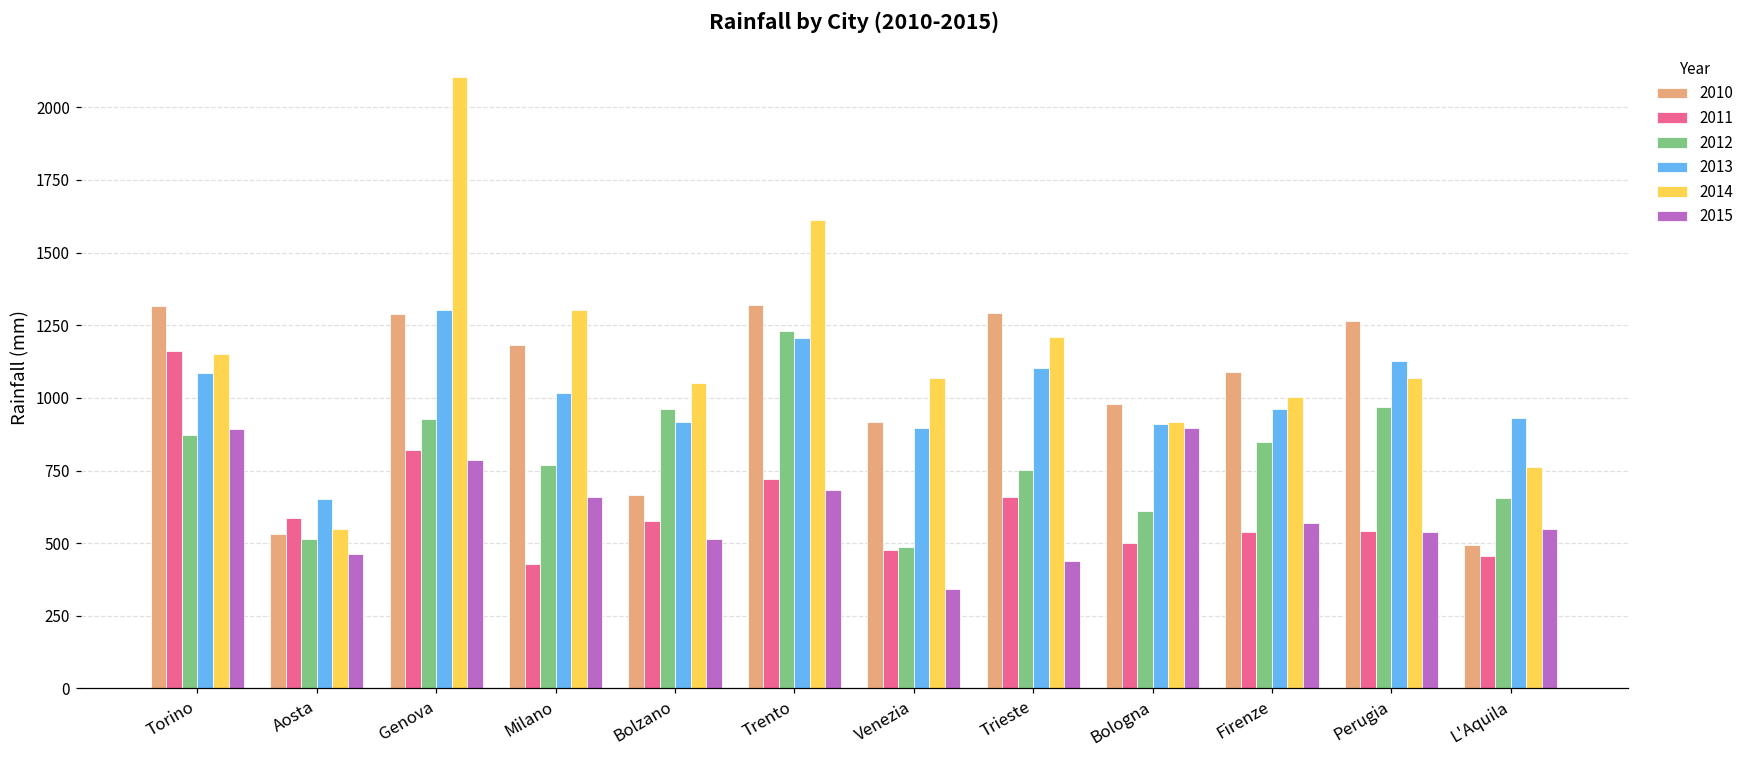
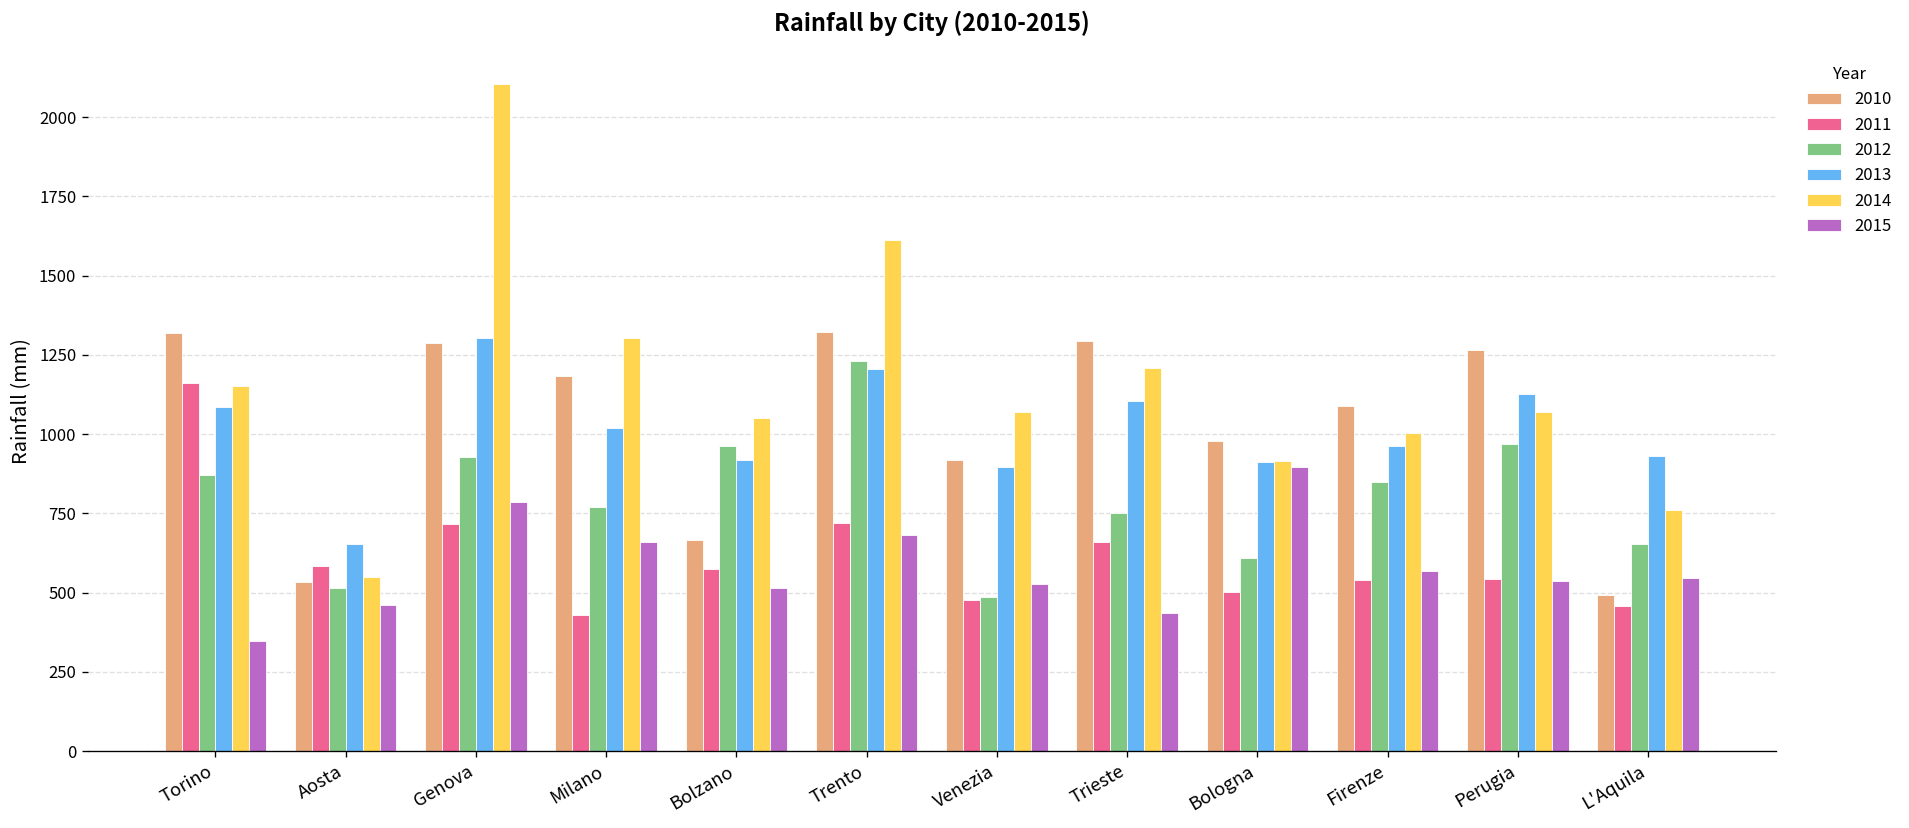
  {
    "2010": {
      "Torino": 1320,
      "Aosta": 530,
      "Genova": 1290,
      "Milano": 1180,
      "Bolzano": 670,
      "Trento": 1320,
      "Venezia": 920,
      "Trieste": 1290,
      "Bologna": 980,
      "Firenze": 1090,
      "Perugia": 1270,
      "L'Aquila": 490
    },
    "2011": {
      "Torino": 1160,
      "Aosta": 590,
-     "Genova": 820,
+     "Genova": 720,
      "Milano": 430,
      "Bolzano": 580,
      "Trento": 720,
      "Venezia": 480,
      "Trieste": 660,
      "Bologna": 500,
      "Firenze": 540,
      "Perugia": 540,
      "L'Aquila": 460
    },
    "2012": {
      "Torino": 870,
      "Aosta": 510,
      "Genova": 930,
      "Milano": 770,
      "Bolzano": 960,
      "Trento": 1230,
      "Venezia": 490,
      "Trieste": 750,
      "Bologna": 610,
      "Firenze": 850,
      "Perugia": 970,
      "L'Aquila": 650
    },
    "2013": {
      "Torino": 1090,
      "Aosta": 650,
      "Genova": 1300,
      "Milano": 1020,
      "Bolzano": 920,
      "Trento": 1210,
      "Venezia": 900,
      "Trieste": 1100,
      "Bologna": 910,
      "Firenze": 960,
      "Perugia": 1130,
      "L'Aquila": 930
    },
    "2014": {
      "Torino": 1150,
      "Aosta": 550,
      "Genova": 2100,
      "Milano": 1300,
      "Bolzano": 1050,
      "Trento": 1610,
      "Venezia": 1070,
      "Trieste": 1210,
      "Bologna": 920,
      "Firenze": 1000,
      "Perugia": 1070,
      "L'Aquila": 760
    },
    "2015": {
-     "Torino": 890,
+     "Torino": 350,
      "Aosta": 460,
      "Genova": 780,
      "Milano": 660,
      "Bolzano": 510,
      "Trento": 680,
-     "Venezia": 340,
+     "Venezia": 530,
      "Trieste": 440,
      "Bologna": 900,
      "Firenze": 570,
      "Perugia": 540,
      "L'Aquila": 550
    }
  }
